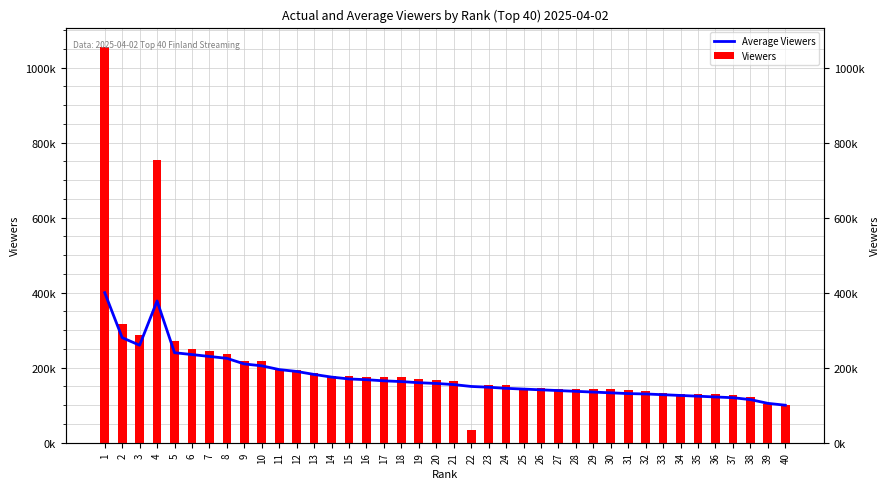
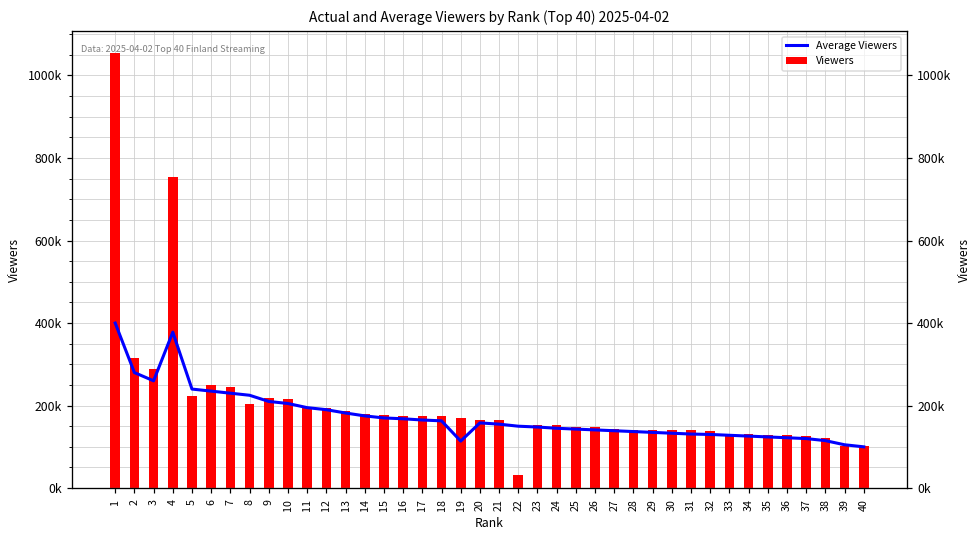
  {
    "Average Viewers": {
      "1": 400000,
      "2": 280000,
      "3": 260000,
      "4": 380000,
      "5": 240000,
      "6": 240000,
      "7": 230000,
      "8": 230000,
      "9": 210000,
      "10": 210000,
      "11": 200000,
      "12": 190000,
      "13": 180000,
      "14": 180000,
      "15": 170000,
      "16": 170000,
      "17": 170000,
      "18": 160000,
-     "19": 160000,
+     "19": 110000,
      "20": 160000,
      "21": 160000,
      "22": 150000,
      "23": 150000,
      "24": 150000,
      "25": 140000,
      "26": 140000,
      "27": 140000,
      "28": 140000,
      "29": 140000,
      "30": 130000,
      "31": 130000,
      "32": 130000,
      "33": 130000,
      "34": 130000,
      "35": 120000,
      "36": 120000,
      "37": 120000,
      "38": 120000,
      "39": 110000,
      "40": 100000
    },
    "Viewers": {
      "2": 320000,
      "3": 290000,
      "4": 760000,
-     "5": 270000,
+     "5": 220000,
      "6": 250000,
      "7": 250000,
-     "8": 240000,
+     "8": 200000,
      "9": 220000,
      "10": 220000,
      "11": 200000,
      "12": 200000,
      "13": 190000,
      "14": 180000,
      "15": 180000,
      "16": 180000,
      "17": 170000,
      "18": 170000,
      "19": 170000,
      "20": 170000,
      "21": 170000,
      "22": 30000,
      "23": 150000,
      "24": 150000,
      "25": 150000,
      "26": 150000,
      "27": 140000,
      "28": 140000,
      "29": 140000,
      "30": 140000,
      "31": 140000,
      "32": 140000,
      "33": 130000,
      "34": 130000,
      "35": 130000,
      "36": 130000,
      "37": 130000,
      "38": 120000,
      "39": 100000,
      "40": 100000
    }
  }
